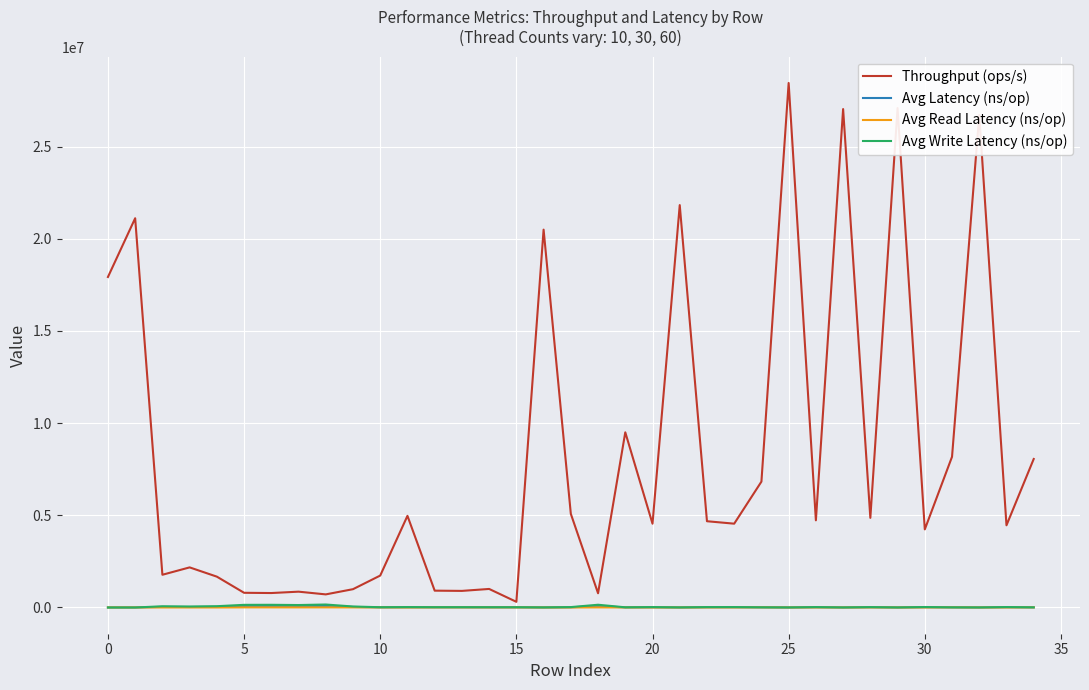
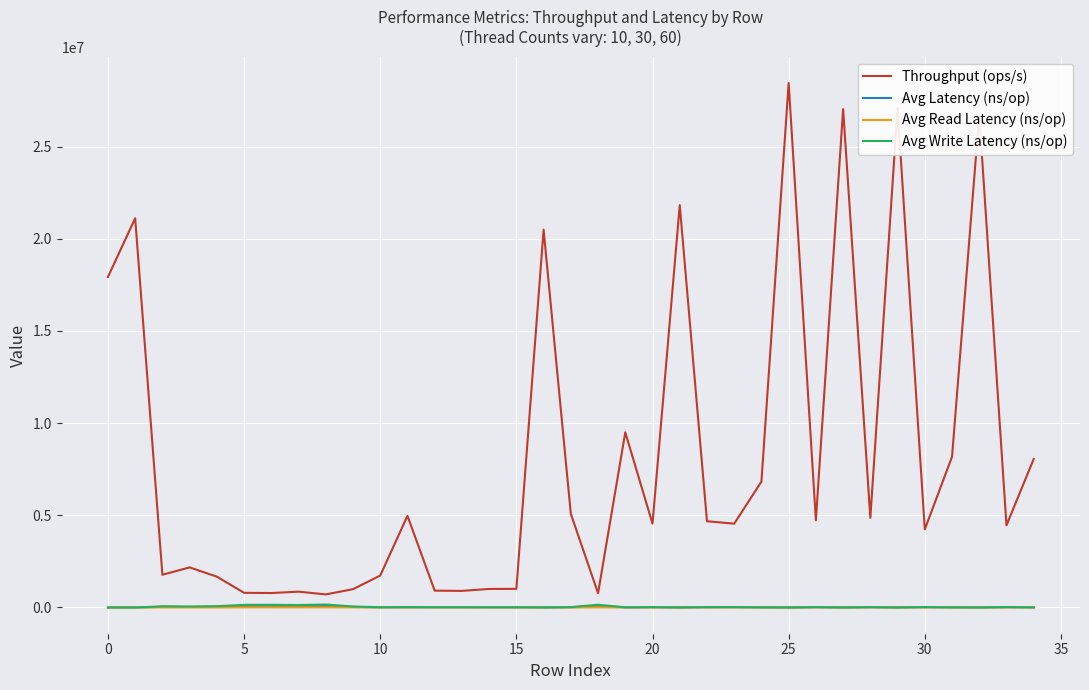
  {
    "Throughput (ops/s)": {
      "0": 17900000,
      "5": 800000,
      "10": 1700000,
-     "15": 300000,
+     "15": 1000000,
      "20": 4500000,
      "25": 28500000,
      "30": 4200000
    }
  }
